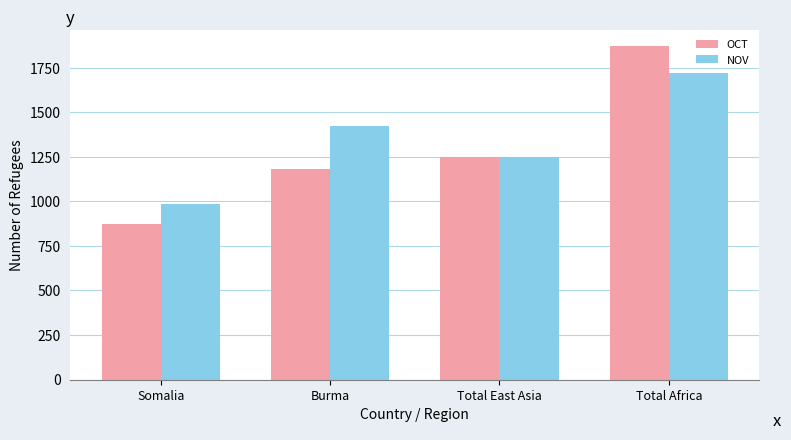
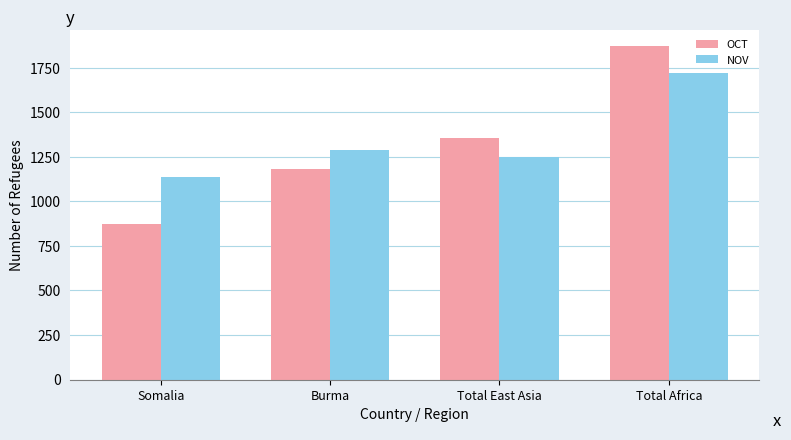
  {
    "OCT": {
      "Somalia": 870,
      "Burma": 1180,
-     "Total East Asia": 1250,
+     "Total East Asia": 1350,
      "Total Africa": 1870
    },
    "NOV": {
-     "Somalia": 990,
-     "Burma": 1420,
+     "Somalia": 1140,
+     "Burma": 1290,
      "Total East Asia": 1250,
      "Total Africa": 1720
    }
  }
